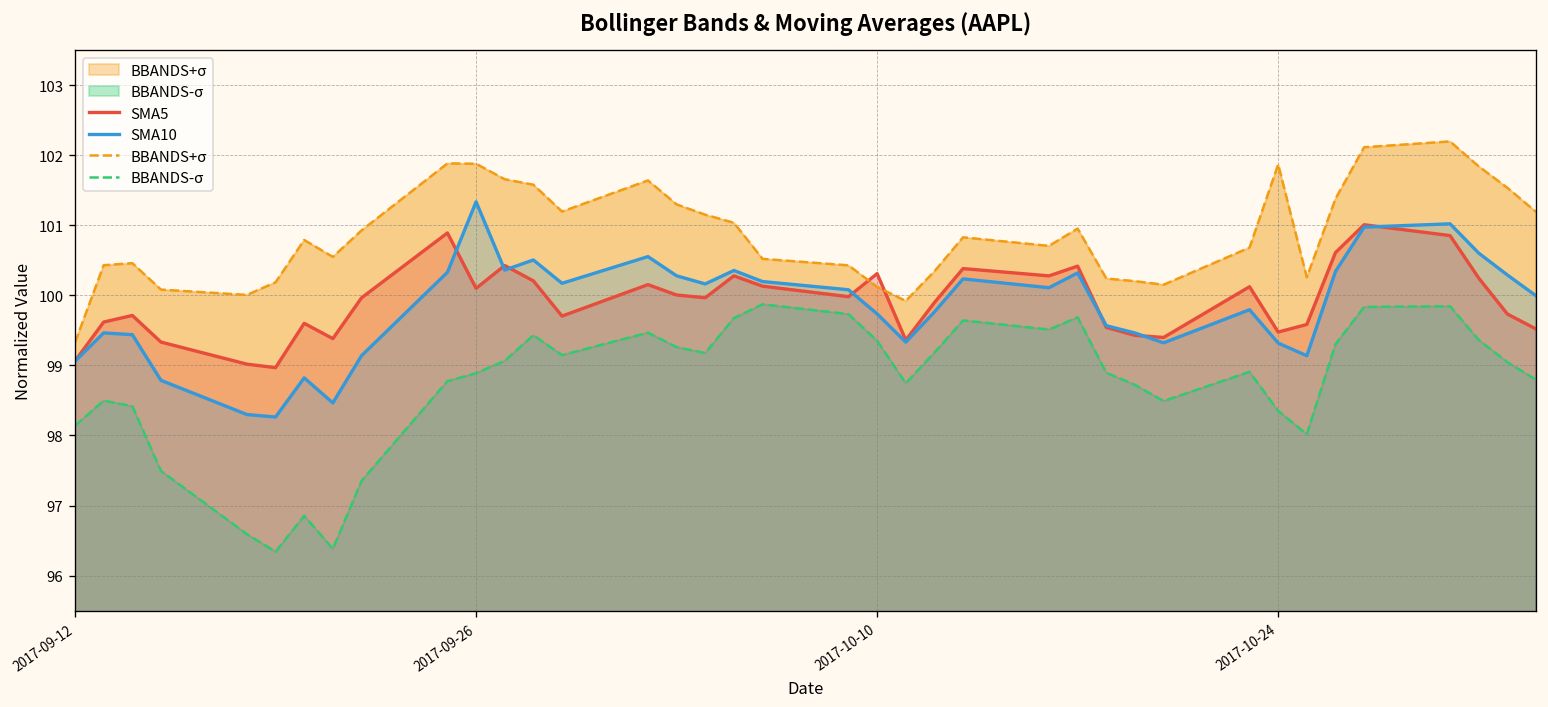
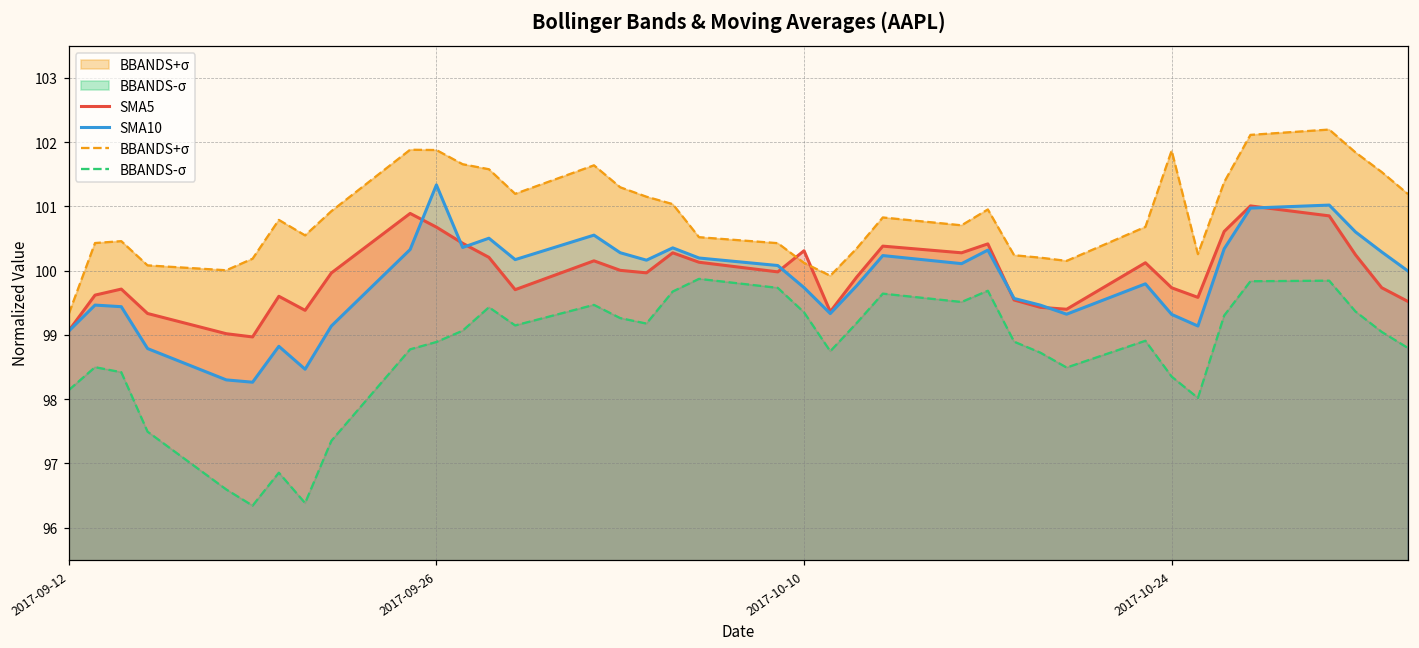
  {
    "SMA5": {
-     "2017-09-26": 100.1,
+     "2017-09-26": 100.7,
      "2017-10-10": 100.3,
-     "2017-10-24": 99.5
+     "2017-10-24": 99.7
    },
    "SMA10": {
      "2017-09-26": 101.3,
      "2017-10-10": 99.7,
      "2017-10-24": 99.3
    },
    "BBANDS+σ": {
      "2017-09-12": 99.3,
      "2017-09-26": 101.9,
      "2017-10-10": 100.1,
      "2017-10-24": 101.9
    },
    "BBANDS-σ": {
      "2017-09-12": 98.1,
      "2017-09-26": 98.9,
      "2017-10-10": 99.4,
      "2017-10-24": 98.4
    }
  }
